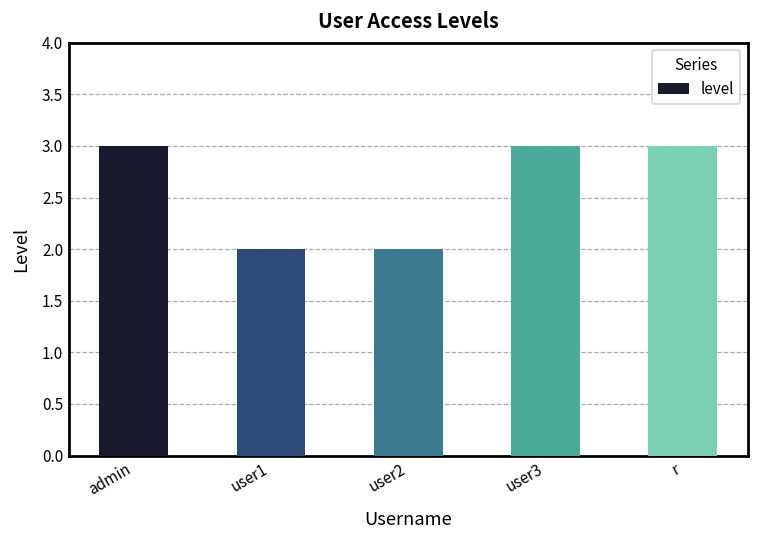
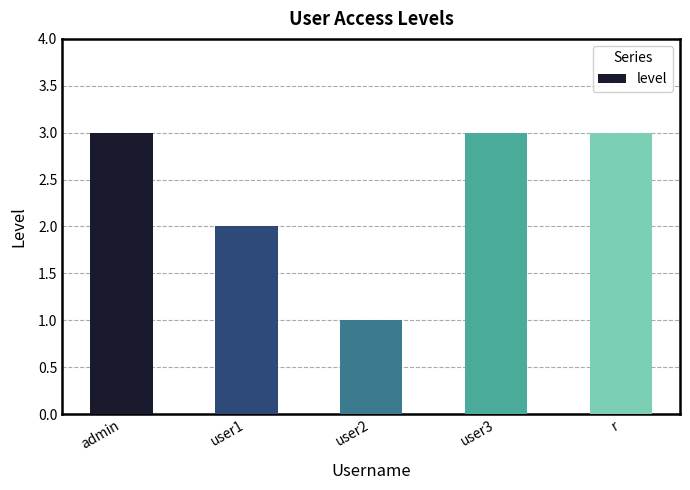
  {
    "admin": 3,
    "user1": 2,
-   "user2": 2,
+   "user2": 1,
    "user3": 3,
    "r": 3
  }
